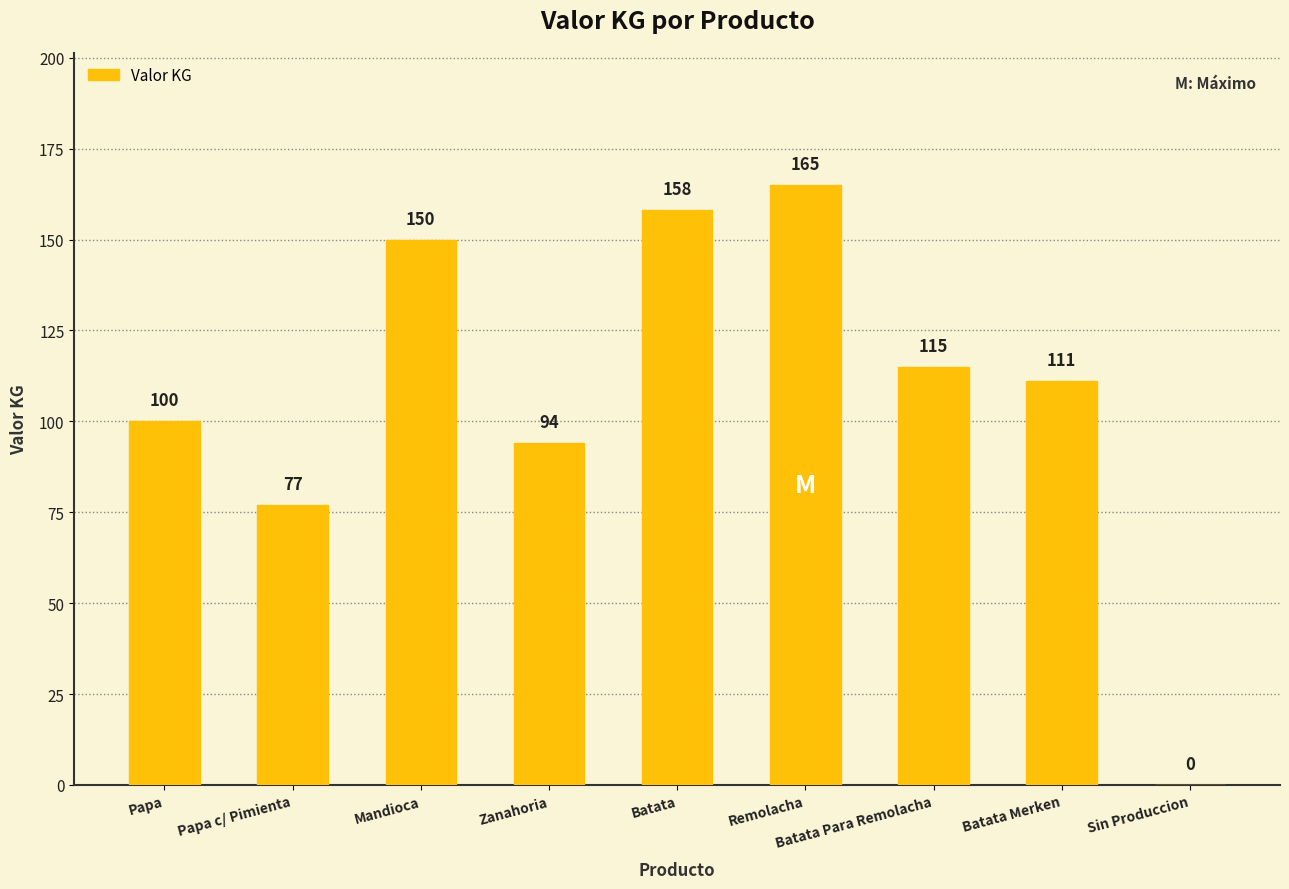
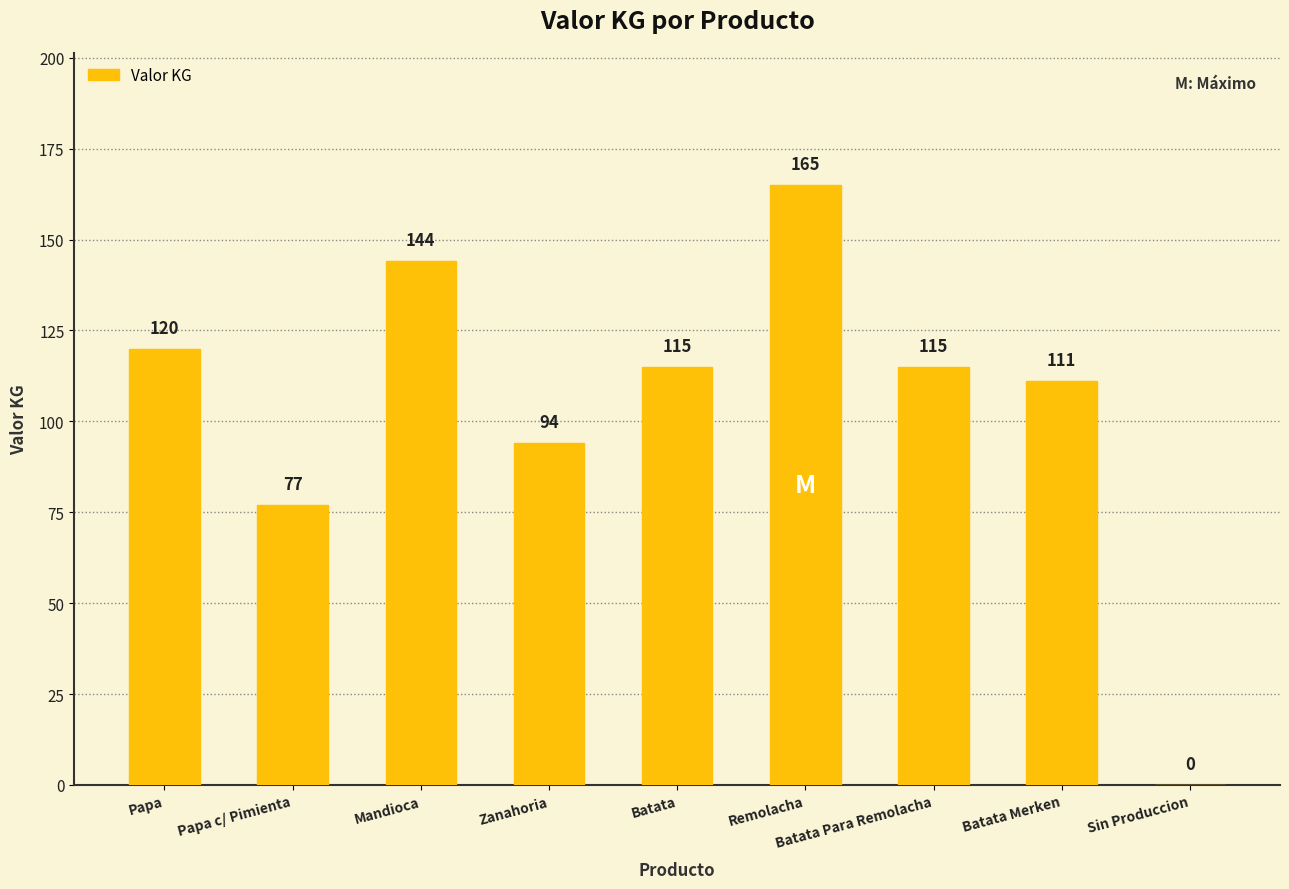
  {
-   "Papa": 100,
+   "Papa": 120,
    "Papa c/ Pimienta": 77,
-   "Mandioca": 150,
+   "Mandioca": 144,
    "Zanahoria": 94,
-   "Batata": 158,
+   "Batata": 115,
    "Remolacha": 165,
    "Batata Para Remolacha": 115,
    "Batata Merken": 111,
    "Sin Produccion": 0
  }
